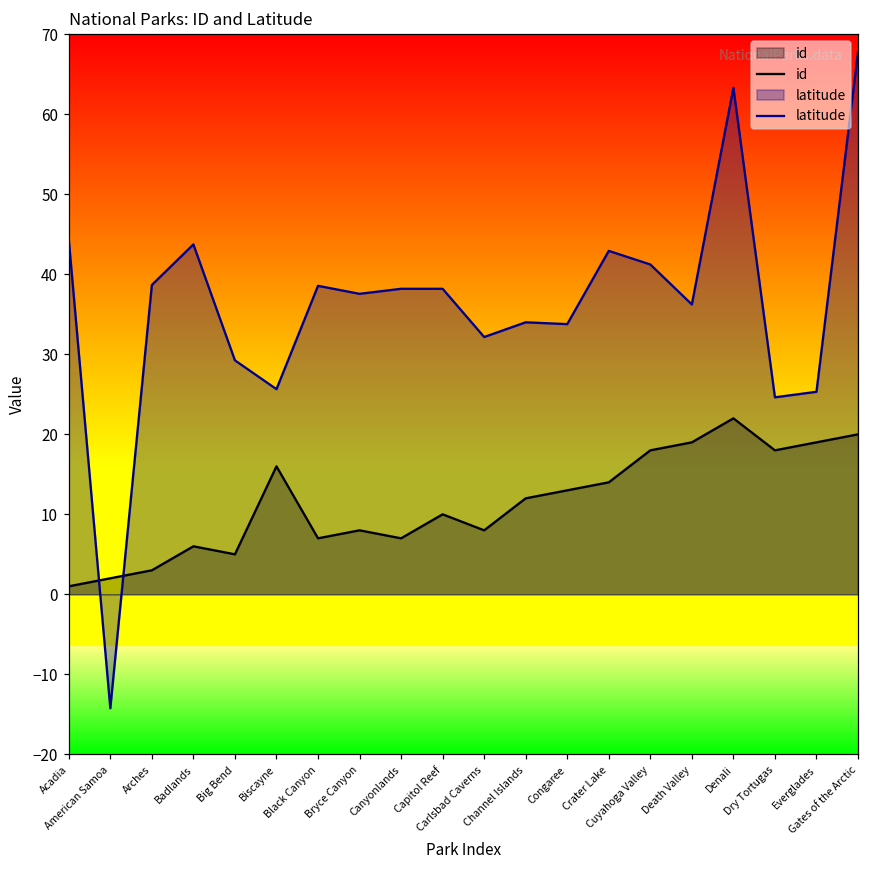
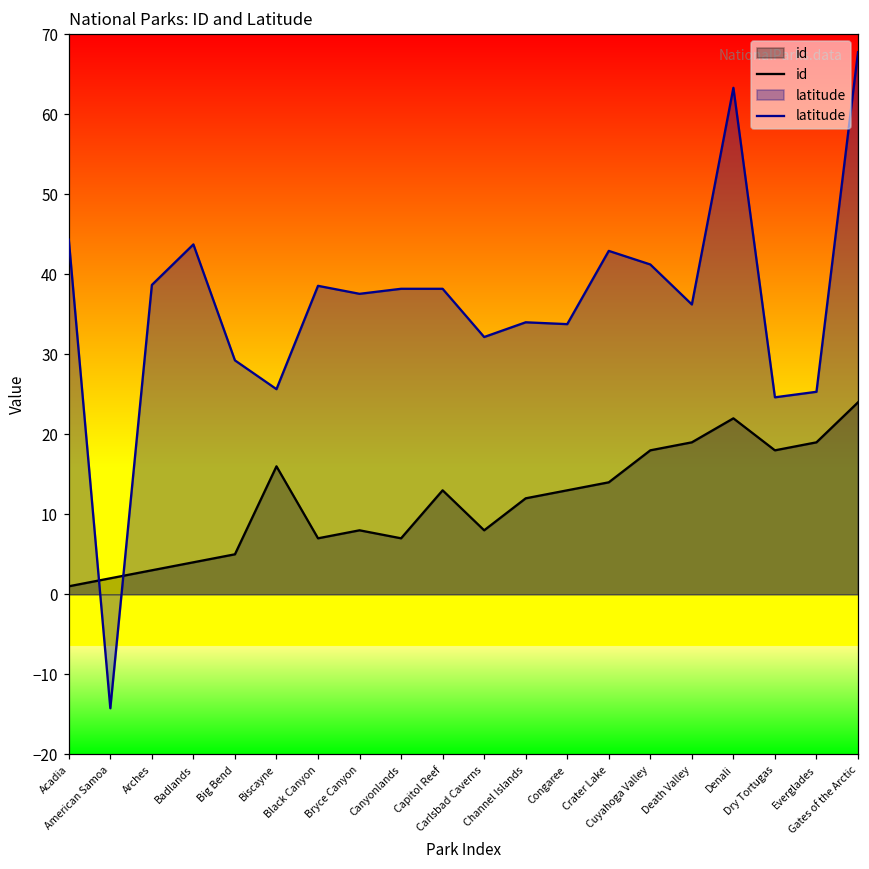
  {
    "id": {
      "Acadia": 1,
      "American Samoa": 2,
      "Arches": 3,
-     "Badlands": 6,
+     "Badlands": 4,
      "Big Bend": 5,
      "Biscayne": 16,
      "Black Canyon": 7,
      "Bryce Canyon": 8,
      "Canyonlands": 7,
-     "Capitol Reef": 10,
+     "Capitol Reef": 13,
      "Carlsbad Caverns": 8,
      "Channel Islands": 12,
      "Congaree": 13,
      "Crater Lake": 14,
      "Cuyahoga Valley": 18,
      "Death Valley": 19,
      "Denali": 22,
      "Dry Tortugas": 18,
      "Everglades": 19,
-     "Gates of the Arctic": 20
+     "Gates of the Arctic": 24
    }
  }
